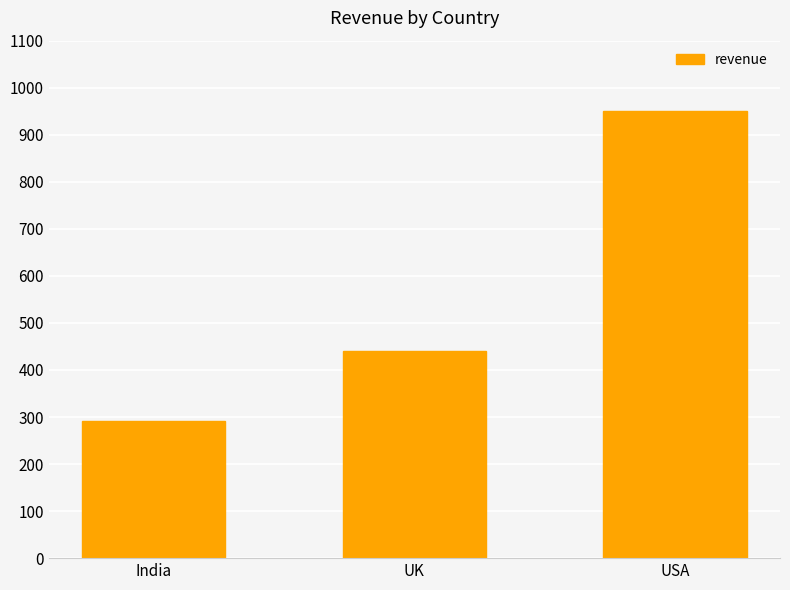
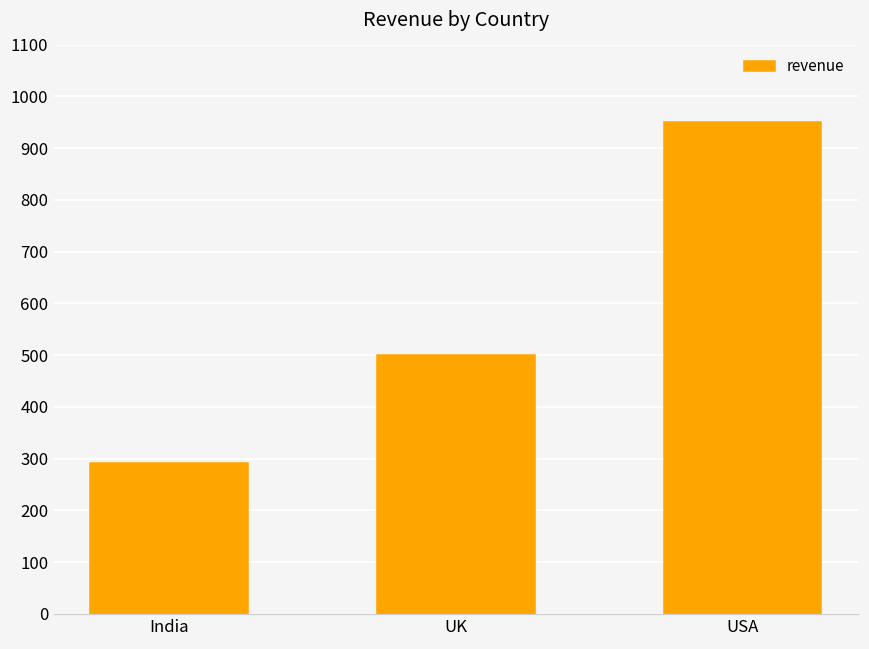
  {
    "India": 290,
-   "UK": 440,
+   "UK": 500,
    "USA": 950
  }
